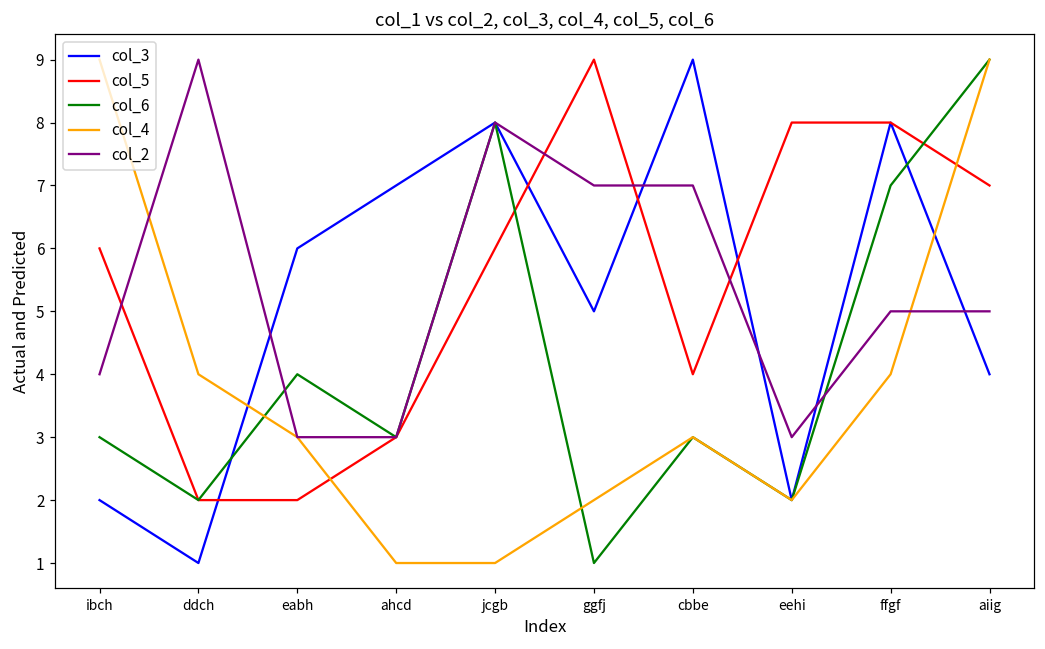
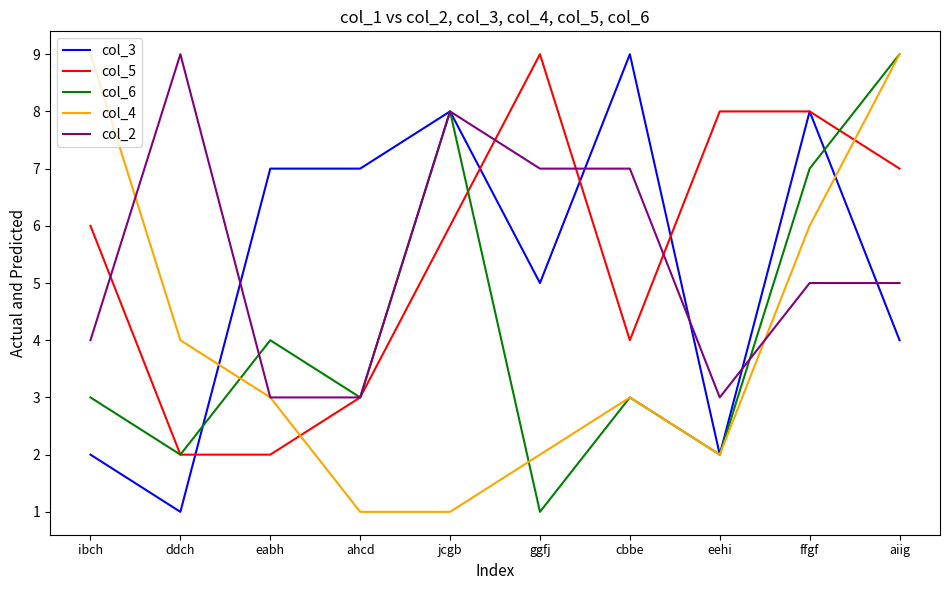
  {
    "col_3": {
      "ibch": 2,
      "ddch": 1,
-     "eabh": 6,
+     "eabh": 7,
      "ahcd": 7,
      "ggfj": 5,
      "cbbe": 9,
      "aiig": 4
    },
    "col_5": {
      "ibch": 6,
      "eabh": 2,
      "jcgb": 6,
      "ggfj": 9,
      "cbbe": 4,
      "eehi": 8,
      "aiig": 7
    },
    "col_6": {
      "ibch": 3,
      "eabh": 4,
      "ggfj": 1,
      "ffgf": 7
    },
    "col_4": {
      "ddch": 4,
      "ahcd": 1,
      "jcgb": 1,
      "ggfj": 2,
-     "ffgf": 4
+     "ffgf": 6
    },
    "col_2": {
      "ibch": 4,
      "ddch": 9,
      "ggfj": 7,
      "cbbe": 7,
      "eehi": 3,
      "ffgf": 5,
      "aiig": 5
    }
  }
